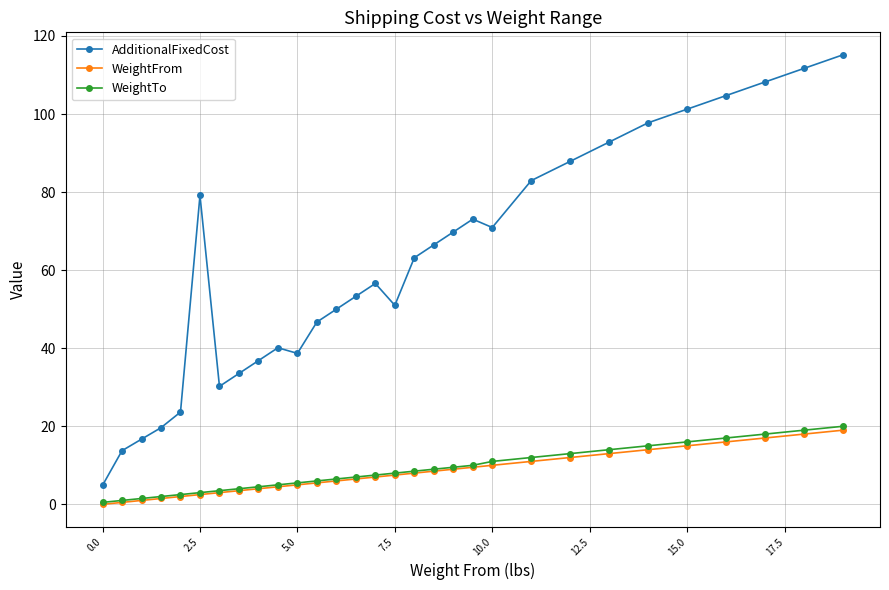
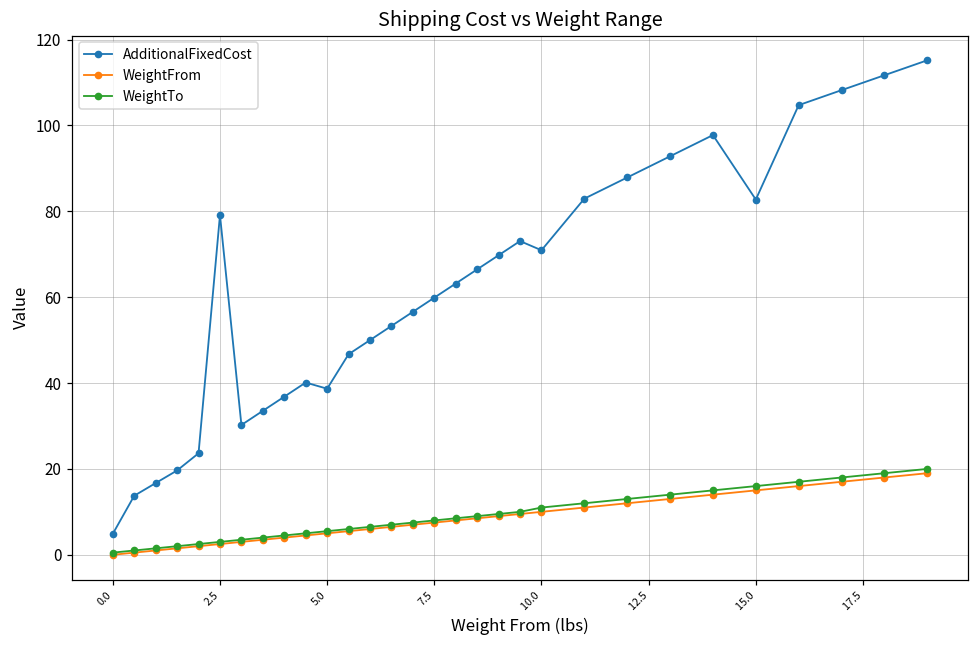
  {
    "AdditionalFixedCost": {
      "0.0": 5,
      "2.5": 79,
      "5.0": 39,
-     "7.5": 51,
+     "7.5": 60,
      "10.0": 71,
-     "15.0": 101
+     "15.0": 83
    },
    "WeightFrom": {
      "10.0": 10,
      "15.0": 15
    },
    "WeightTo": {
      "10.0": 11,
      "15.0": 16
    }
  }
